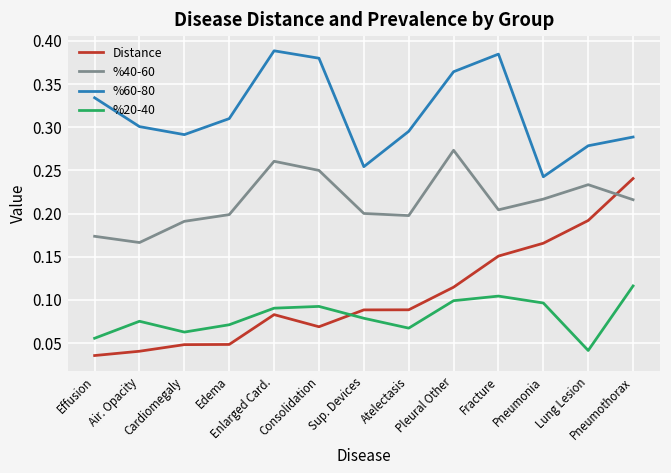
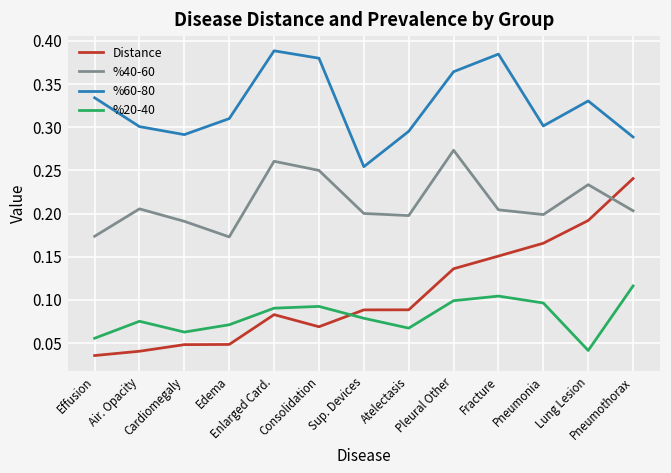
  {
    "Distance": {
      "Effusion": 0.04,
      "Air. Opacity": 0.04,
      "Cardiomegaly": 0.05,
      "Edema": 0.05,
      "Enlarged Card.": 0.08,
      "Consolidation": 0.07,
      "Sup. Devices": 0.09,
      "Atelectasis": 0.09,
-     "Pleural Other": 0.11,
+     "Pleural Other": 0.14,
      "Fracture": 0.15,
      "Pneumonia": 0.17,
      "Lung Lesion": 0.19,
      "Pneumothorax": 0.24
    },
    "%40-60": {
      "Effusion": 0.17,
-     "Air. Opacity": 0.17,
+     "Air. Opacity": 0.21,
      "Cardiomegaly": 0.19,
-     "Edema": 0.20,
+     "Edema": 0.17,
      "Enlarged Card.": 0.26,
      "Consolidation": 0.25,
      "Sup. Devices": 0.20,
      "Atelectasis": 0.20,
      "Pleural Other": 0.27,
      "Fracture": 0.20,
-     "Pneumonia": 0.22,
+     "Pneumonia": 0.20,
      "Lung Lesion": 0.23,
-     "Pneumothorax": 0.22
+     "Pneumothorax": 0.20
    },
    "%60-80": {
      "Effusion": 0.33,
      "Air. Opacity": 0.30,
      "Cardiomegaly": 0.29,
      "Edema": 0.31,
      "Enlarged Card.": 0.39,
      "Consolidation": 0.38,
      "Sup. Devices": 0.25,
      "Atelectasis": 0.30,
      "Pleural Other": 0.36,
      "Fracture": 0.38,
-     "Pneumonia": 0.24,
-     "Lung Lesion": 0.28,
+     "Pneumonia": 0.30,
+     "Lung Lesion": 0.33,
      "Pneumothorax": 0.29
    },
    "%20-40": {
      "Effusion": 0.06,
      "Air. Opacity": 0.08,
      "Cardiomegaly": 0.06,
      "Edema": 0.07,
      "Enlarged Card.": 0.09,
      "Consolidation": 0.09,
      "Sup. Devices": 0.08,
      "Atelectasis": 0.07,
      "Pleural Other": 0.10,
      "Fracture": 0.10,
      "Pneumonia": 0.10,
      "Lung Lesion": 0.04,
      "Pneumothorax": 0.12
    }
  }
